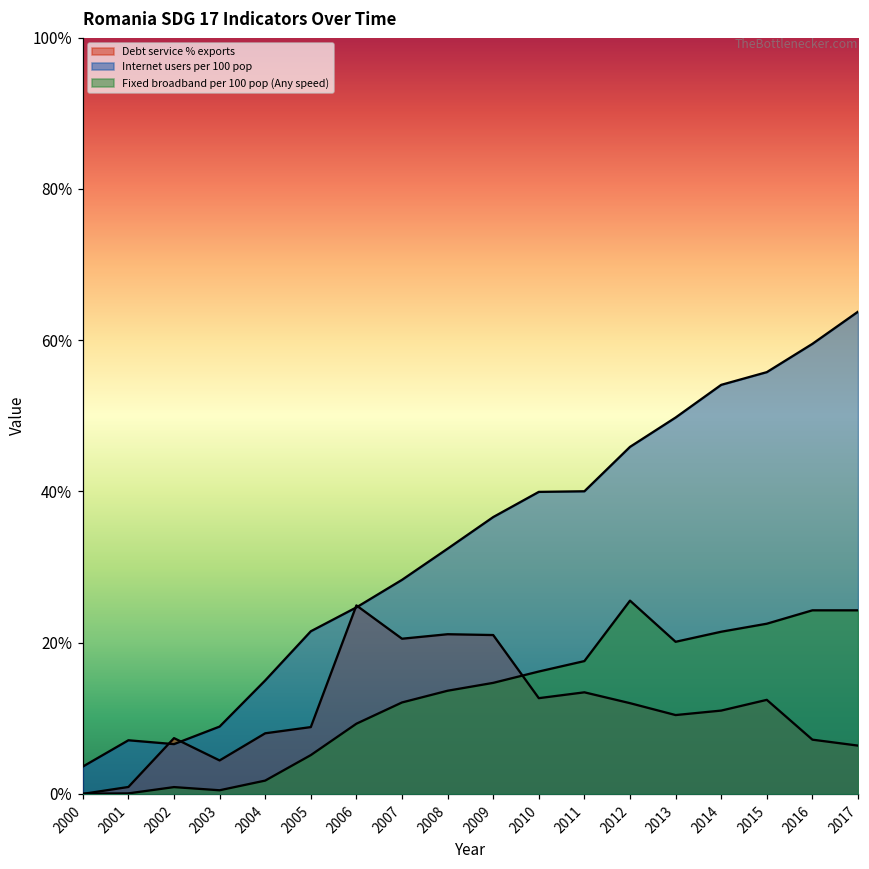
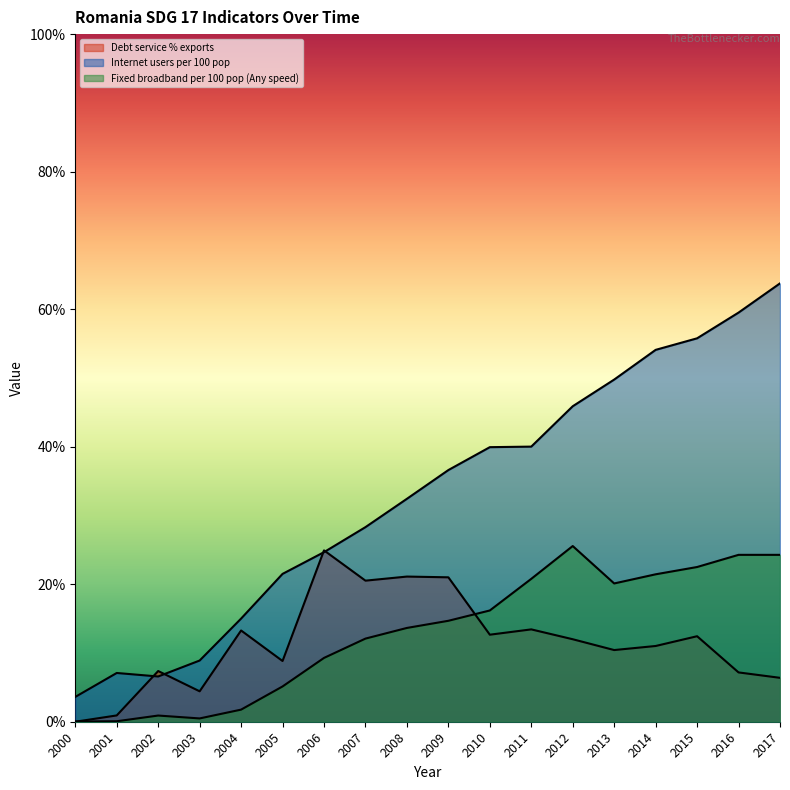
  {
    "Debt service % exports": {
      "2001": "1%",
      "2002": "7%",
      "2003": "4%",
-     "2004": "8%",
+     "2004": "13%",
      "2005": "9%",
      "2007": "21%",
      "2008": "21%",
      "2009": "21%",
      "2010": "13%",
      "2011": "13%",
      "2012": "12%",
      "2013": "10%",
      "2014": "11%",
      "2015": "12%",
      "2016": "7%",
      "2017": "6%"
    },
    "Internet users per 100 pop": {
      "2000": "4%",
      "2001": "7%",
      "2002": "7%",
      "2003": "9%",
      "2004": "15%",
      "2005": "22%",
      "2007": "28%",
      "2008": "32%",
      "2009": "37%",
      "2010": "40%",
      "2011": "40%",
      "2012": "46%",
      "2013": "50%",
      "2014": "54%",
      "2015": "56%",
      "2016": "60%",
      "2017": "64%"
    },
    "Fixed broadband per 100 pop (Any speed)": {
      "2001": "0%",
      "2002": "1%",
      "2003": "0%",
      "2004": "2%",
      "2005": "5%",
      "2006": "9%",
      "2007": "12%",
      "2008": "14%",
      "2009": "15%",
      "2010": "16%",
-     "2011": "18%",
+     "2011": "21%",
      "2012": "26%",
      "2013": "20%",
      "2014": "21%",
      "2015": "23%",
      "2016": "24%",
      "2017": "24%"
    }
  }
